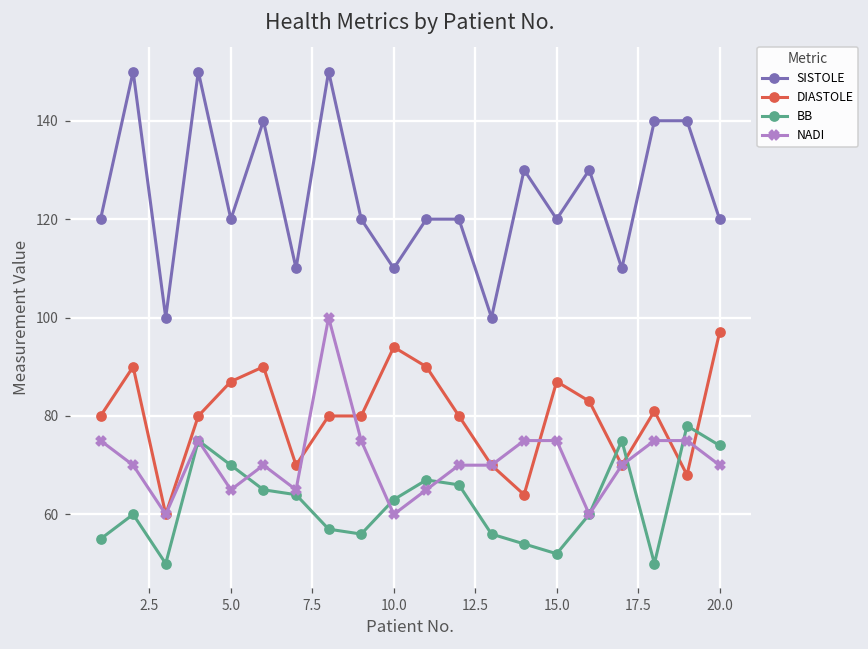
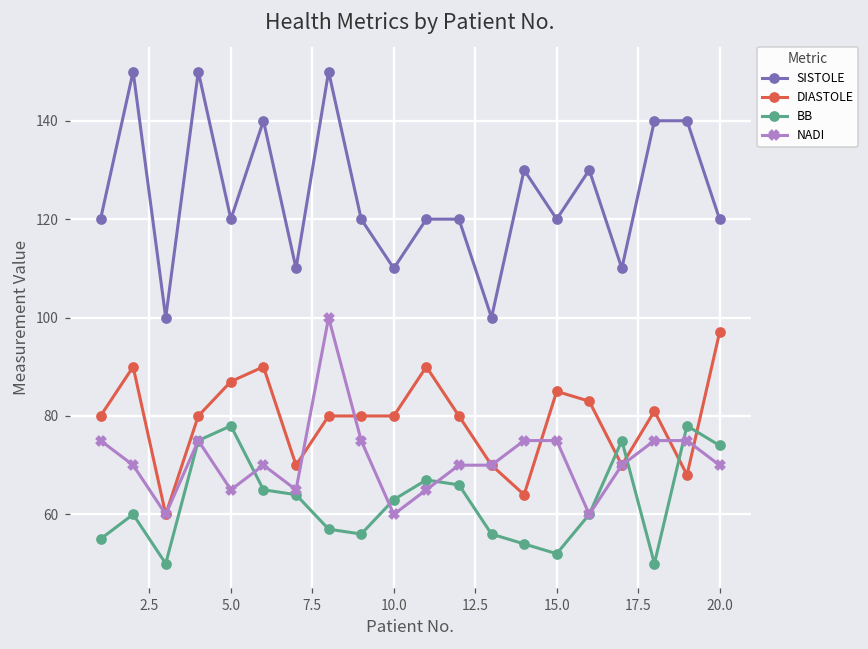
  {
    "DIASTOLE": {
      "5.0": 87,
-     "10.0": 94,
-     "15.0": 87,
+     "10.0": 80,
+     "15.0": 85,
      "20.0": 97
    },
    "BB": {
-     "5.0": 70,
+     "5.0": 78,
      "10.0": 63,
      "15.0": 52,
      "20.0": 74
    }
  }
